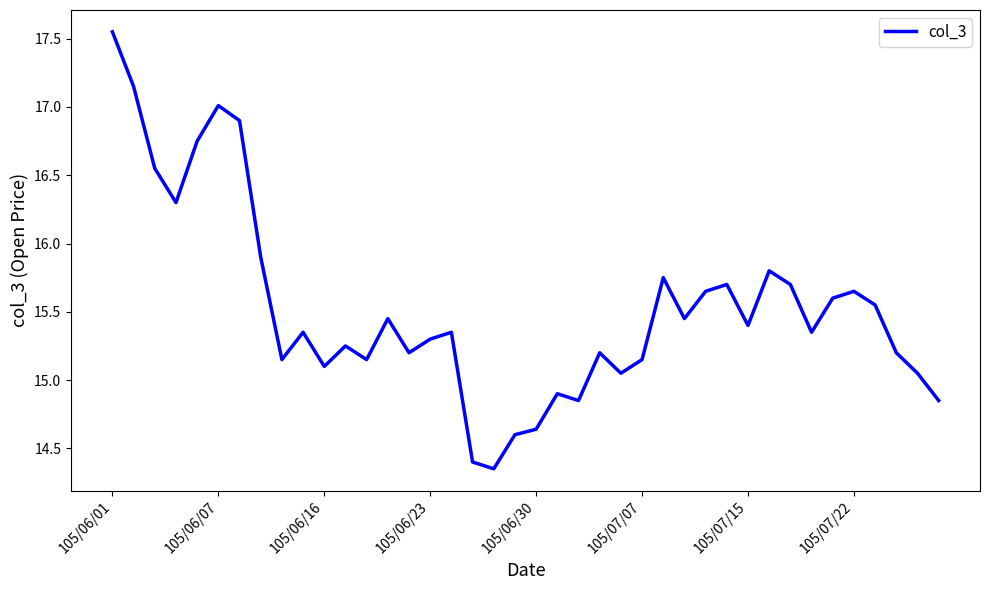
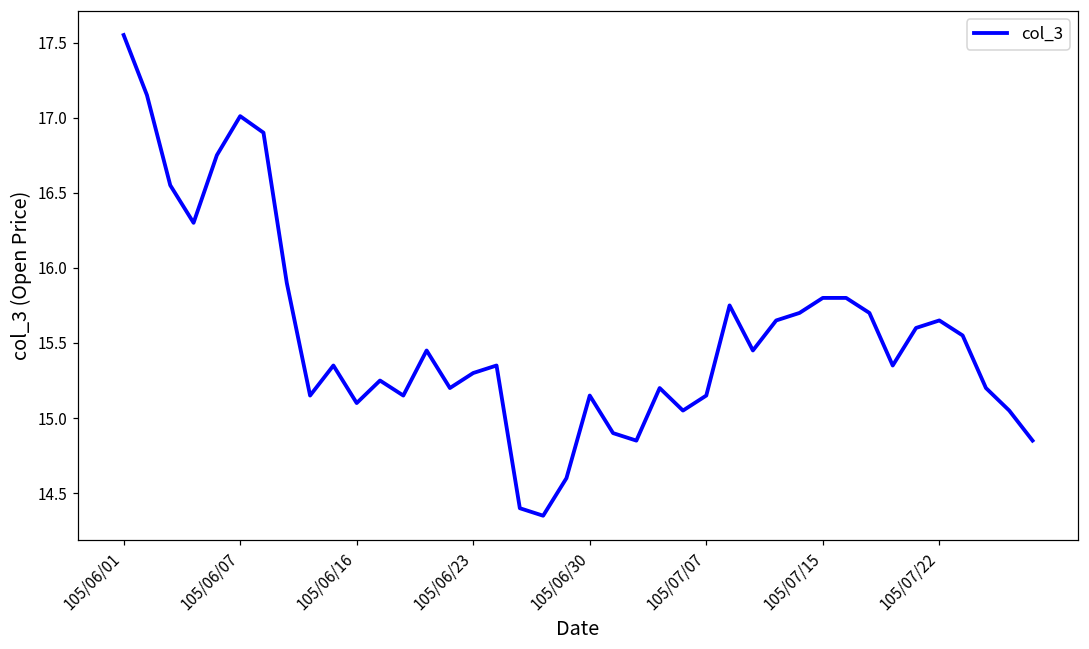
  {
    "105/06/01": 17.55,
    "105/06/07": 17.01,
    "105/06/16": 15.10,
    "105/06/23": 15.30,
-   "105/06/30": 14.64,
+   "105/06/30": 15.15,
    "105/07/07": 15.15,
-   "105/07/15": 15.4,
+   "105/07/15": 15.8,
    "105/07/22": 15.65
  }
